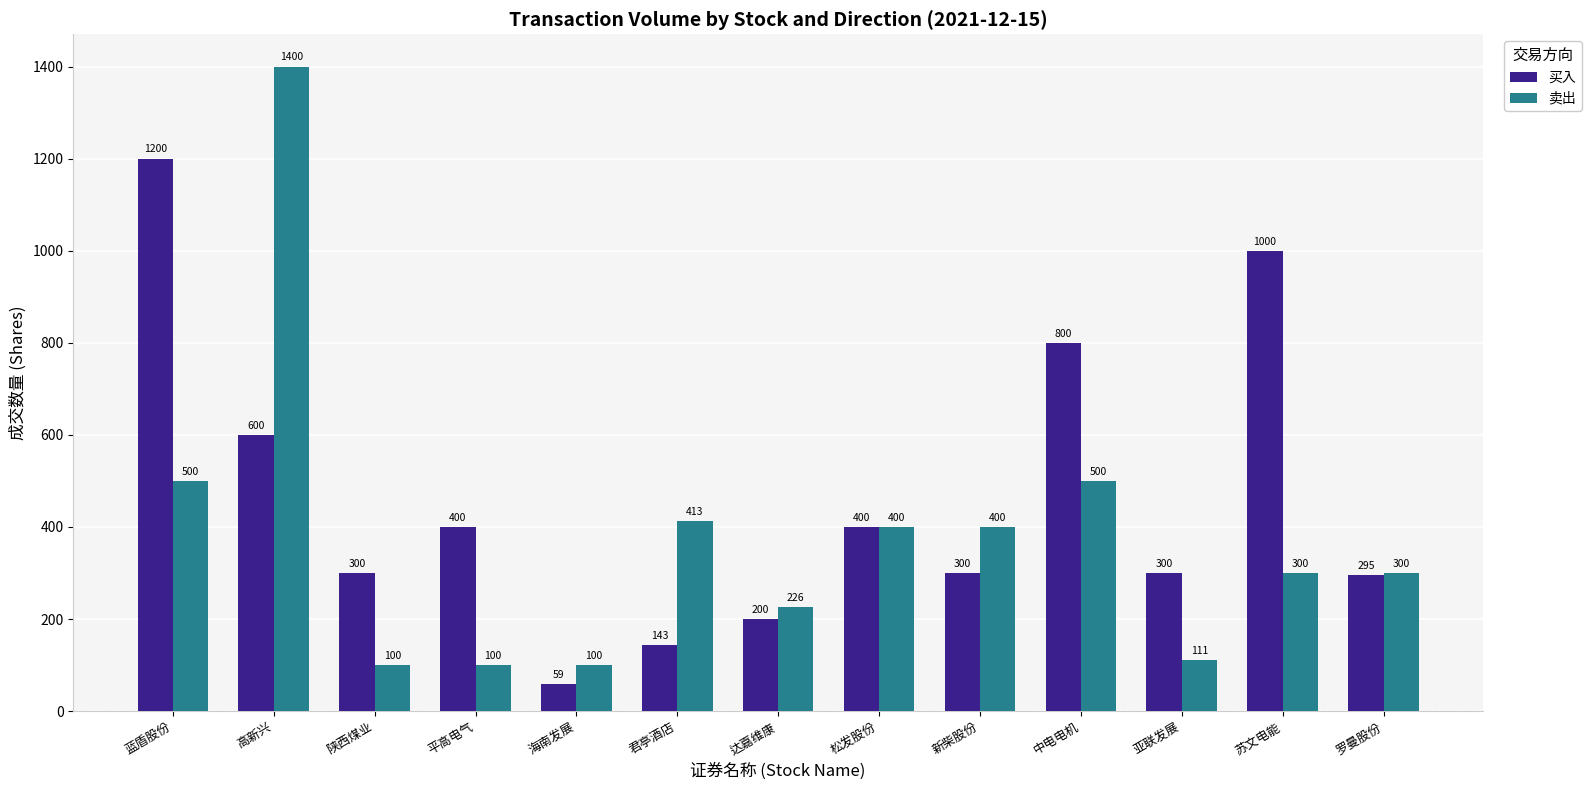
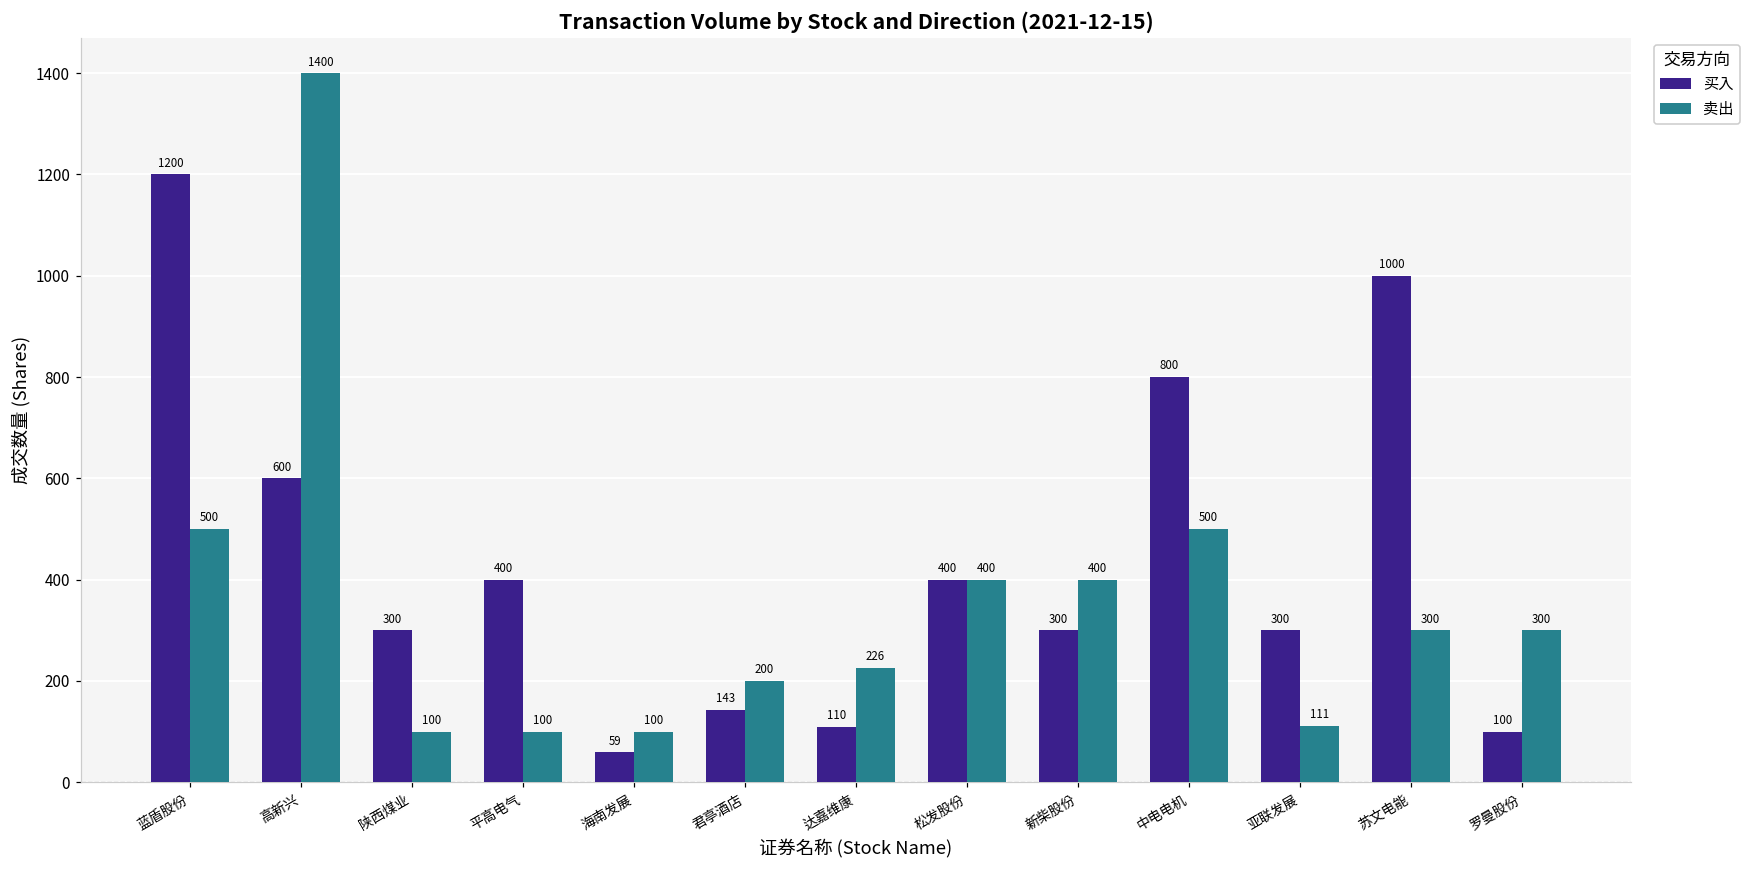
  {
    "买入": {
      "蓝盾股份": 1200,
      "高新兴": 600,
      "陕西煤业": 300,
      "平高电气": 400,
      "海南发展": 59,
      "君亭酒店": 143,
-     "达嘉维康": 200,
+     "达嘉维康": 110,
      "松发股份": 400,
      "新柴股份": 300,
      "中电电机": 800,
      "亚联发展": 300,
      "苏文电能": 1000,
-     "罗曼股份": 295
+     "罗曼股份": 100
    },
    "卖出": {
      "蓝盾股份": 500,
      "高新兴": 1400,
      "陕西煤业": 100,
      "平高电气": 100,
      "海南发展": 100,
-     "君亭酒店": 413,
+     "君亭酒店": 200,
      "达嘉维康": 226,
      "松发股份": 400,
      "新柴股份": 400,
      "中电电机": 500,
      "亚联发展": 111,
      "苏文电能": 300,
      "罗曼股份": 300
    }
  }
